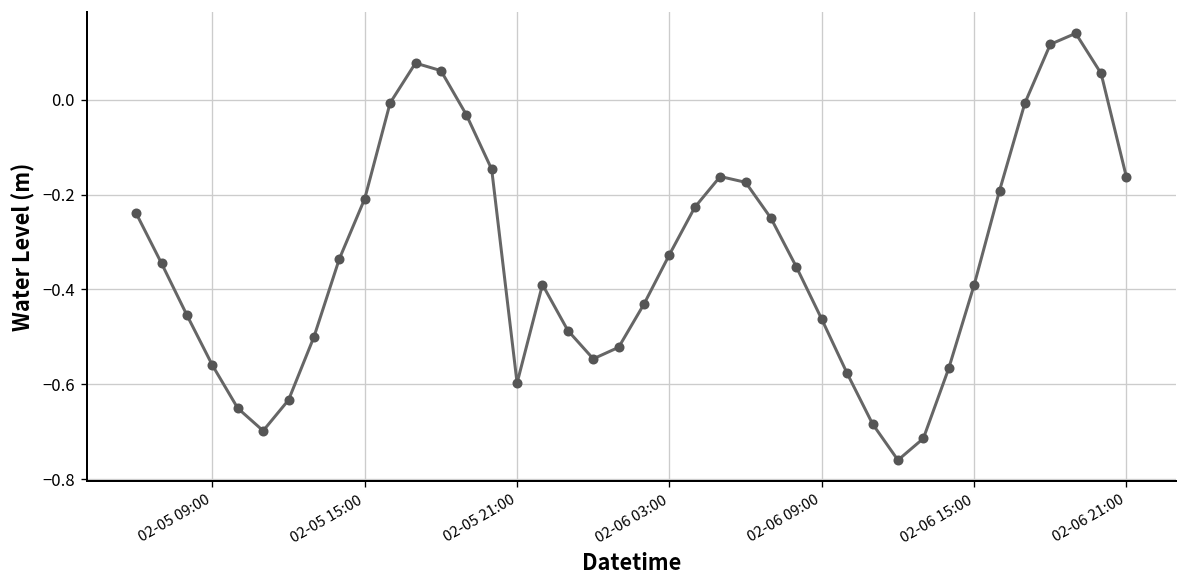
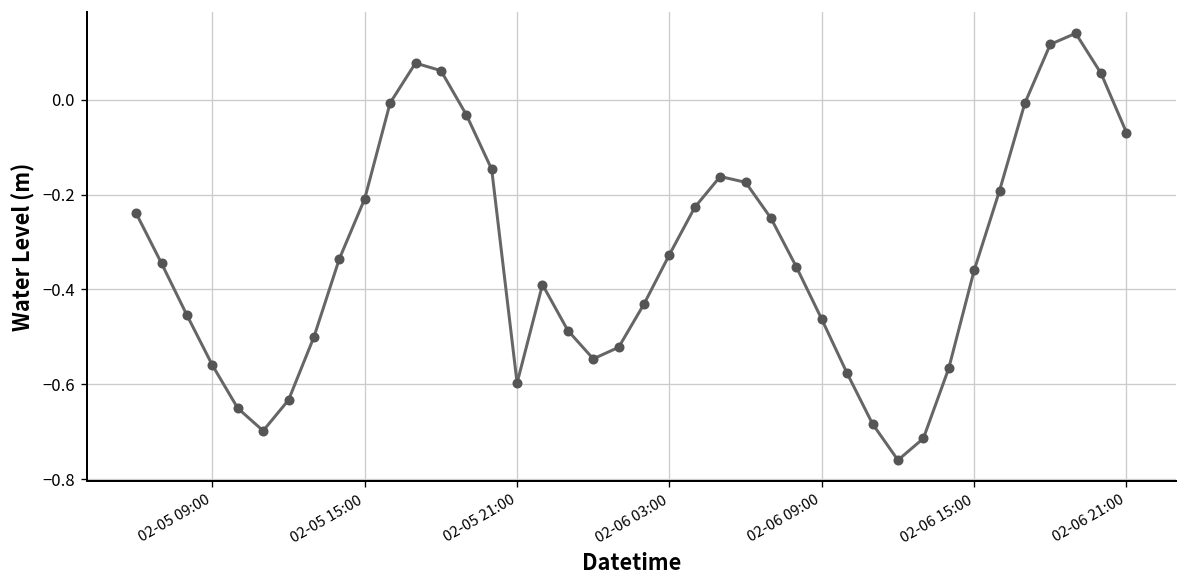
  {
    "02-05 09:00": -0.56,
    "02-05 15:00": -0.21,
    "02-05 21:00": -0.60,
    "02-06 03:00": -0.33,
    "02-06 09:00": -0.46,
-   "02-06 15:00": -0.39,
-   "02-06 21:00": -0.16
+   "02-06 15:00": -0.36,
+   "02-06 21:00": -0.07
  }
